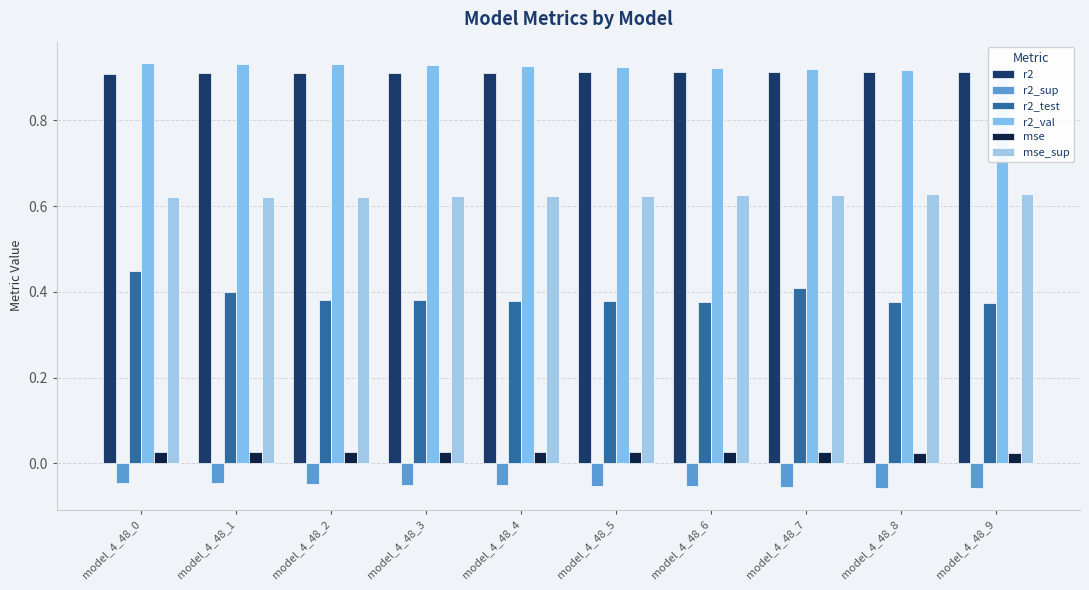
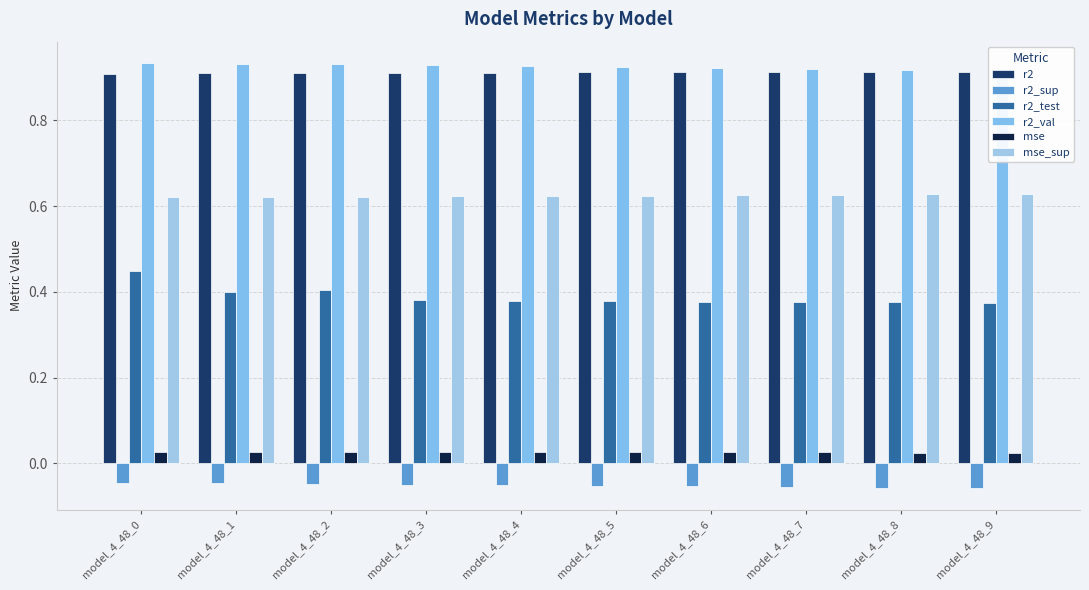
  {
    "r2_test": {
      "model_4_48_0": 0.45,
      "model_4_48_1": 0.40,
-     "model_4_48_2": 0.38,
+     "model_4_48_2": 0.41,
      "model_4_48_3": 0.38,
      "model_4_48_4": 0.38,
      "model_4_48_5": 0.38,
      "model_4_48_6": 0.38,
-     "model_4_48_7": 0.41,
+     "model_4_48_7": 0.38,
      "model_4_48_8": 0.38,
      "model_4_48_9": 0.37
    }
  }
